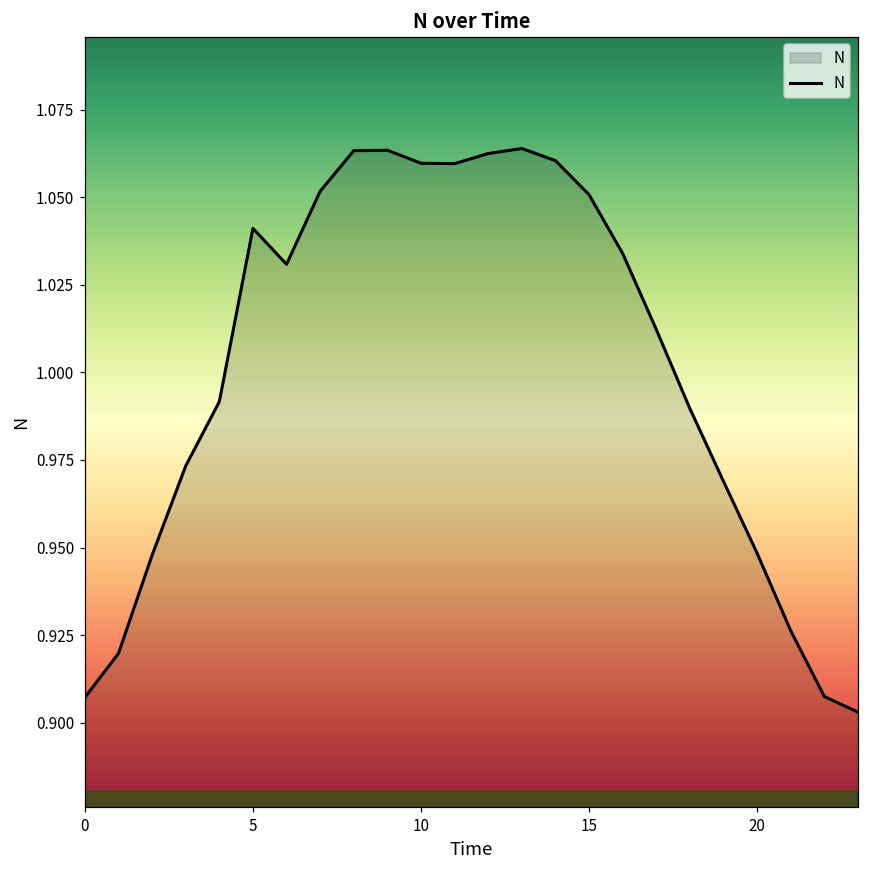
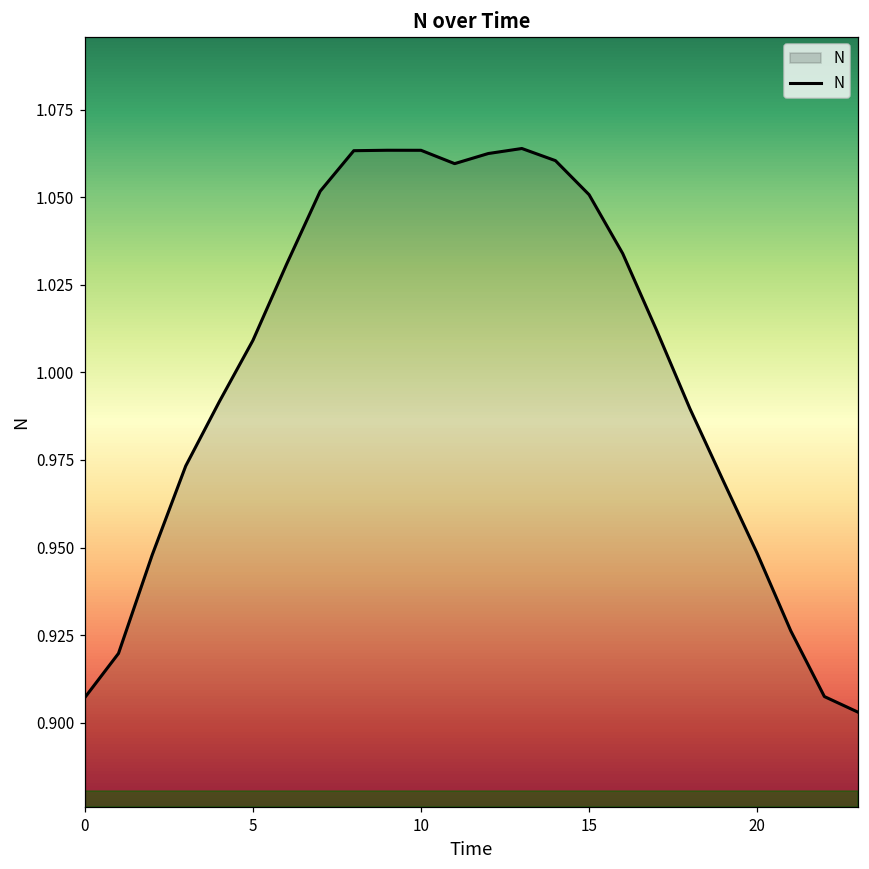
  {
    "N": {
      "0": 0.907,
-     "5": 1.041,
-     "10": 1.060,
+     "5": 1.009,
+     "10": 1.063,
      "15": 1.051,
      "20": 0.948
    }
  }
